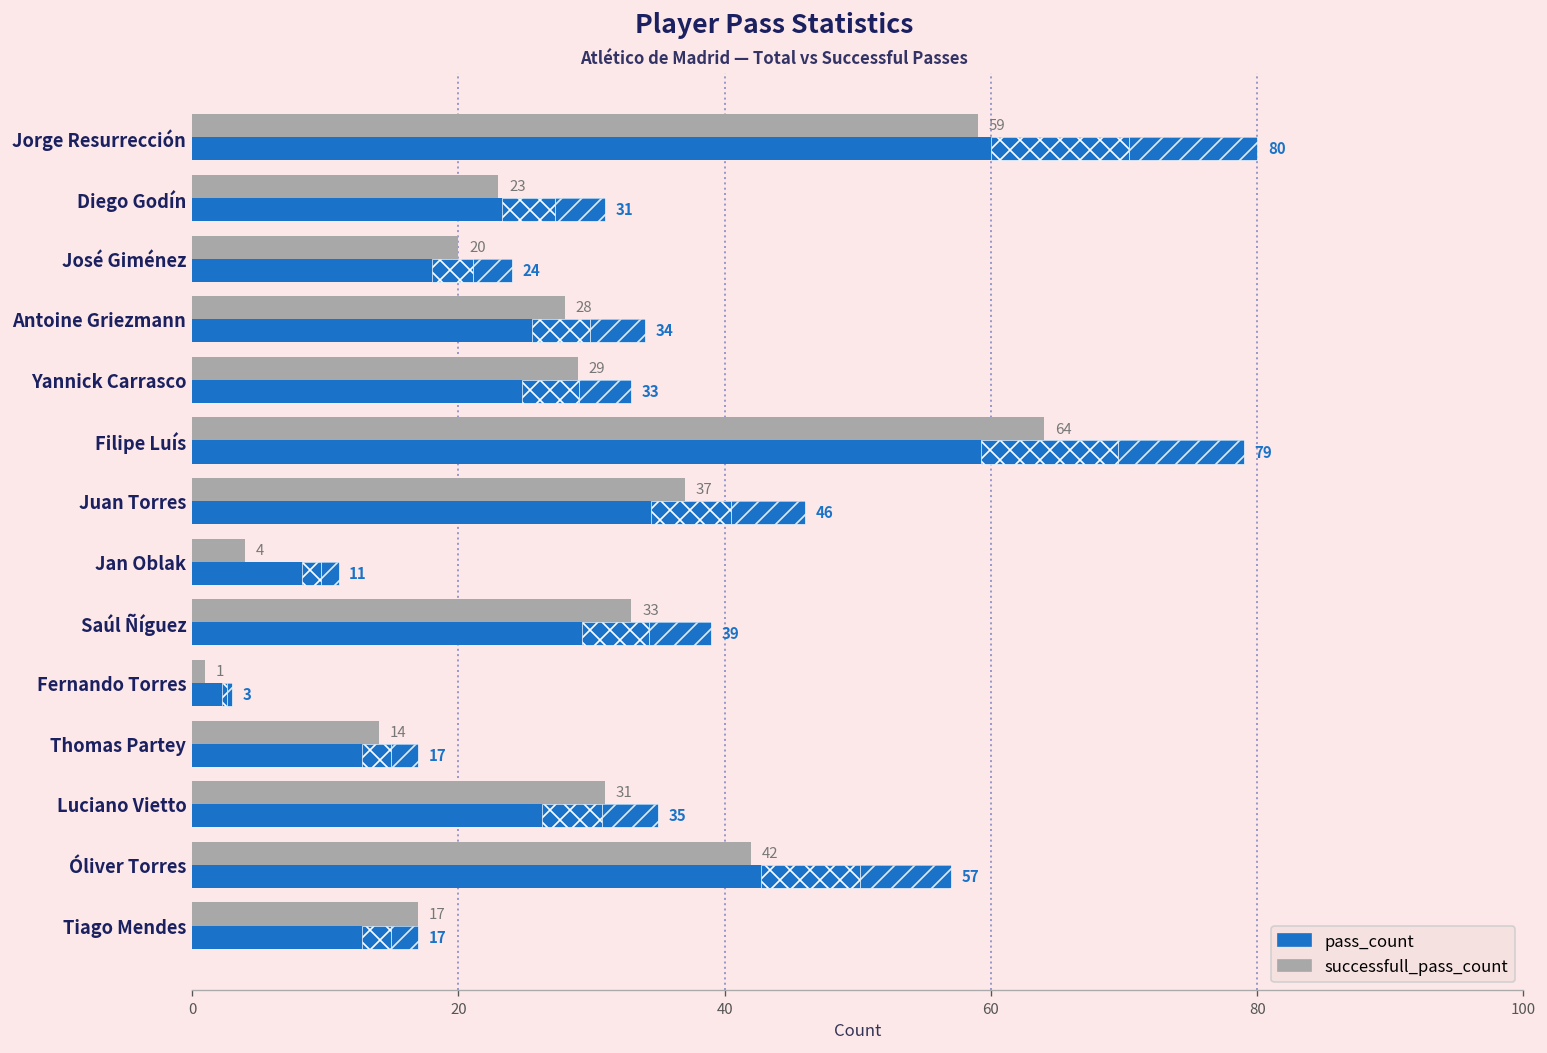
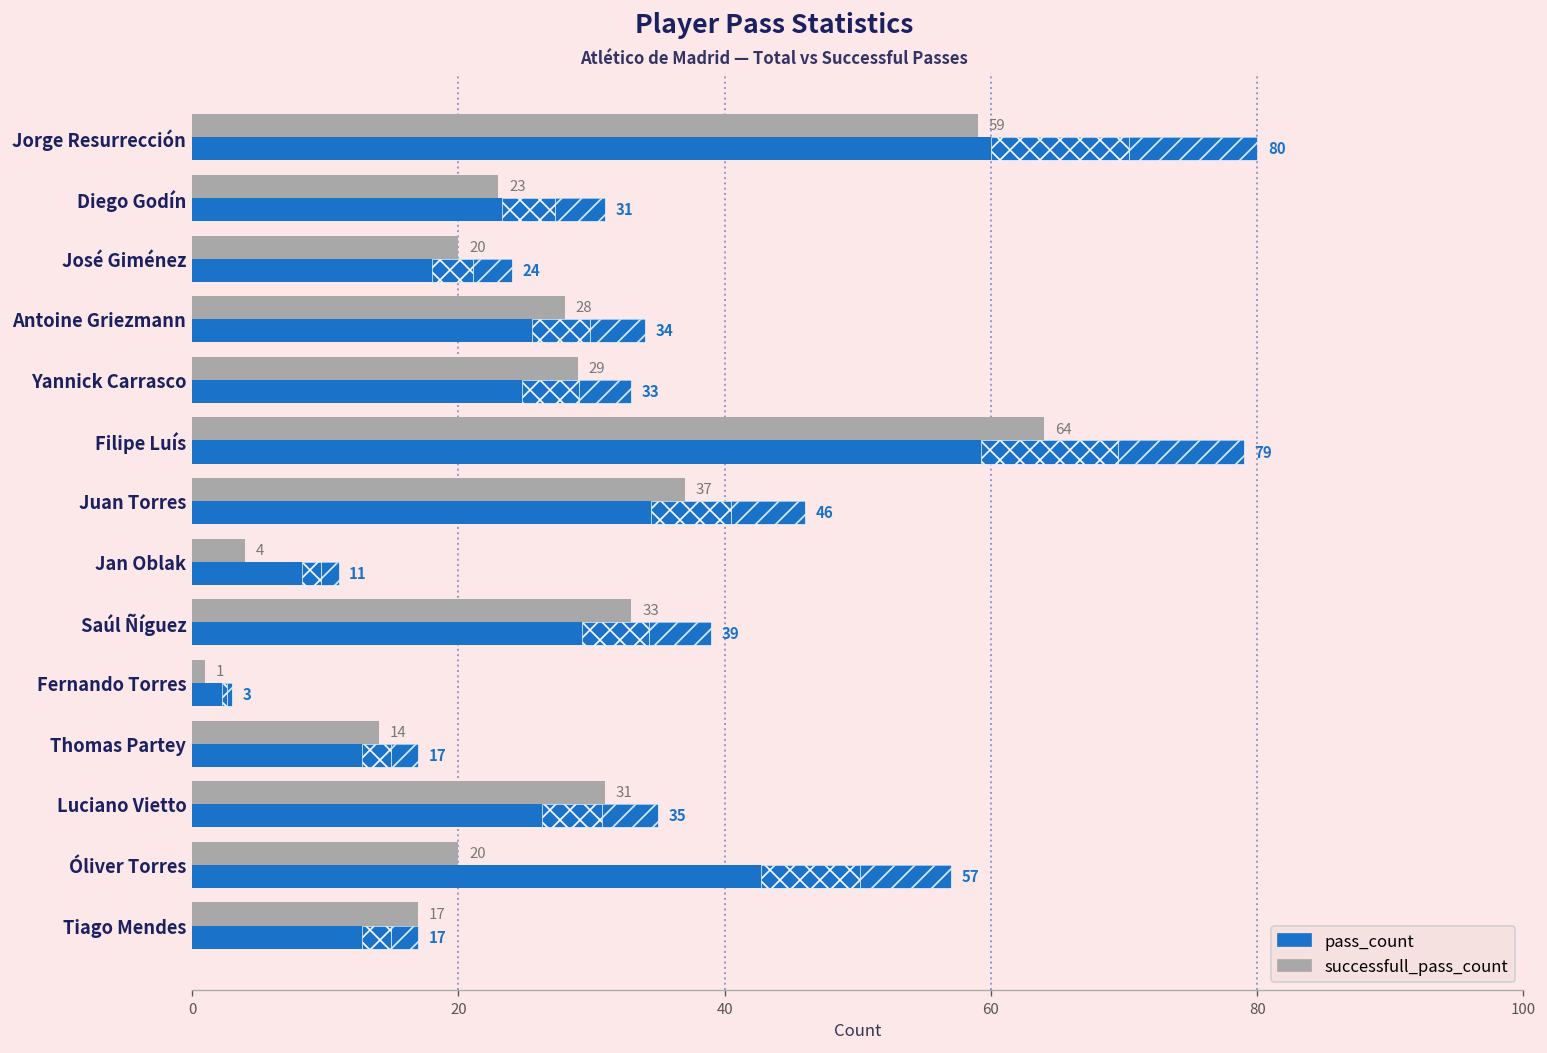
  {
    "successfull_pass_count": {
      "Jorge Resurrección": 59,
      "Diego Godín": 23,
      "José Giménez": 20,
      "Antoine Griezmann": 28,
      "Yannick Carrasco": 29,
      "Filipe Luís": 64,
      "Juan Torres": 37,
      "Jan Oblak": 4,
      "Saúl Ñíguez": 33,
      "Fernando Torres": 1,
      "Thomas Partey": 14,
      "Luciano Vietto": 31,
-     "Óliver Torres": 42,
+     "Óliver Torres": 20,
      "Tiago Mendes": 17
    }
  }
